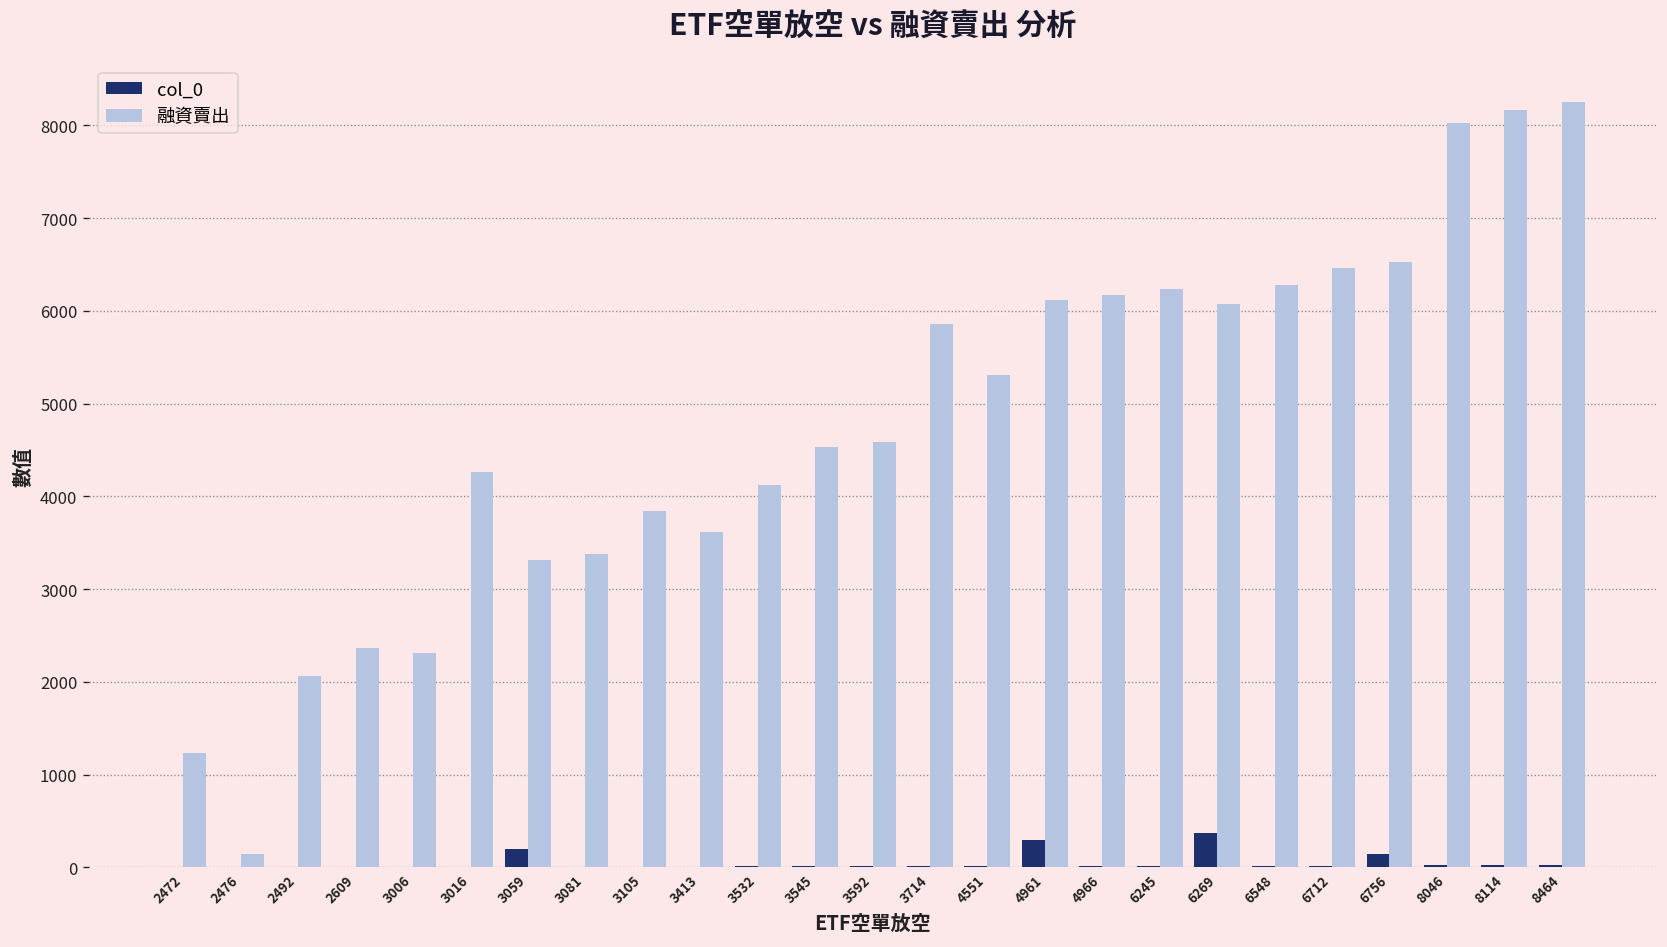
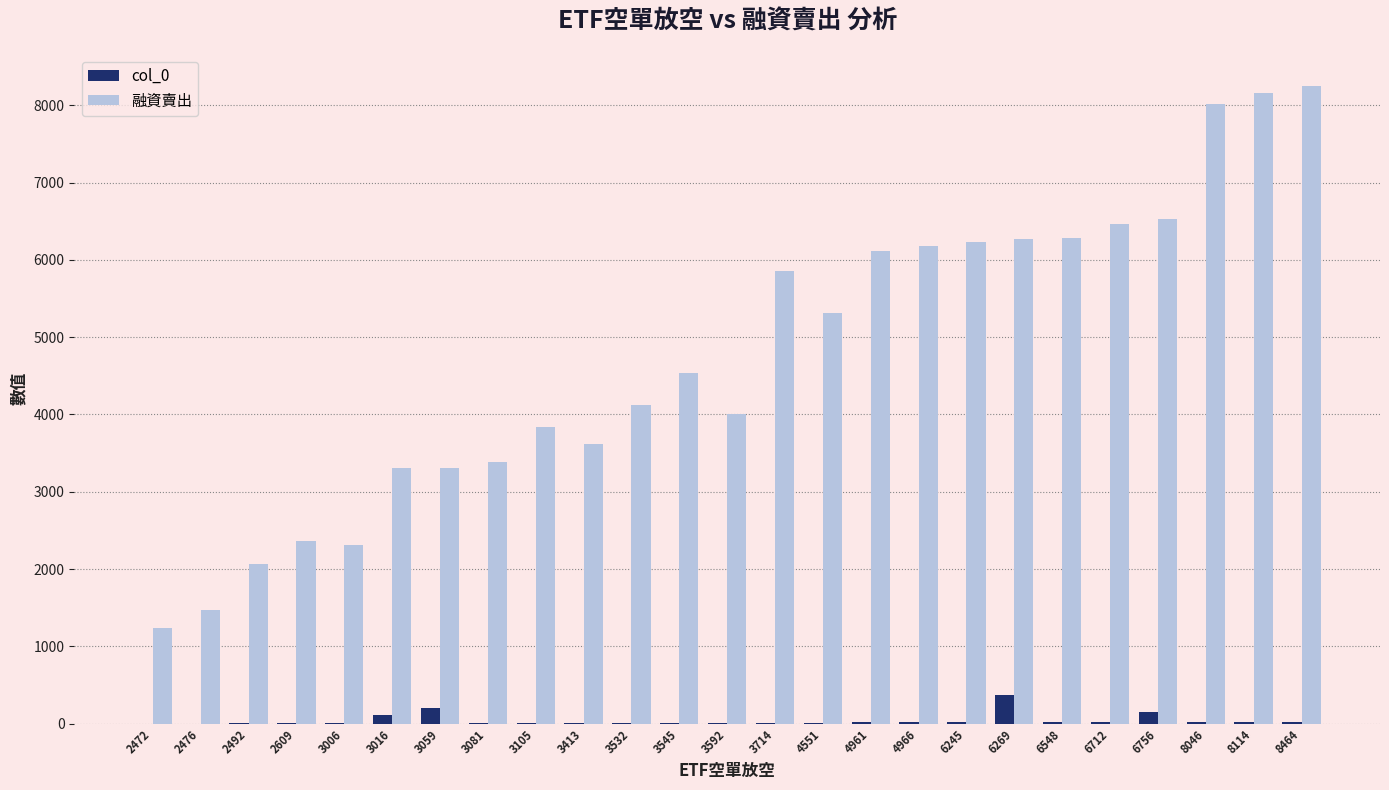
  {
    "col_0": {
      "2472": 0,
-     "3016": 0,
+     "3016": 100,
      "3059": 200,
-     "4961": 300,
+     "4961": 0,
      "6269": 400,
      "6756": 100
    },
    "融資賣出": {
      "2472": 1200,
-     "2476": 100,
+     "2476": 1500,
      "2492": 2100,
      "2609": 2400,
      "3006": 2300,
-     "3016": 4300,
+     "3016": 3300,
      "3059": 3300,
      "3081": 3400,
      "3105": 3800,
      "3413": 3600,
      "3532": 4100,
      "3545": 4500,
-     "3592": 4600,
+     "3592": 4000,
      "3714": 5900,
      "4551": 5300,
      "4961": 6100,
      "4966": 6200,
      "6245": 6200,
-     "6269": 6100,
+     "6269": 6300,
      "6548": 6300,
      "6712": 6500,
      "6756": 6500,
      "8046": 8000,
      "8114": 8200,
      "8464": 8200
    }
  }
